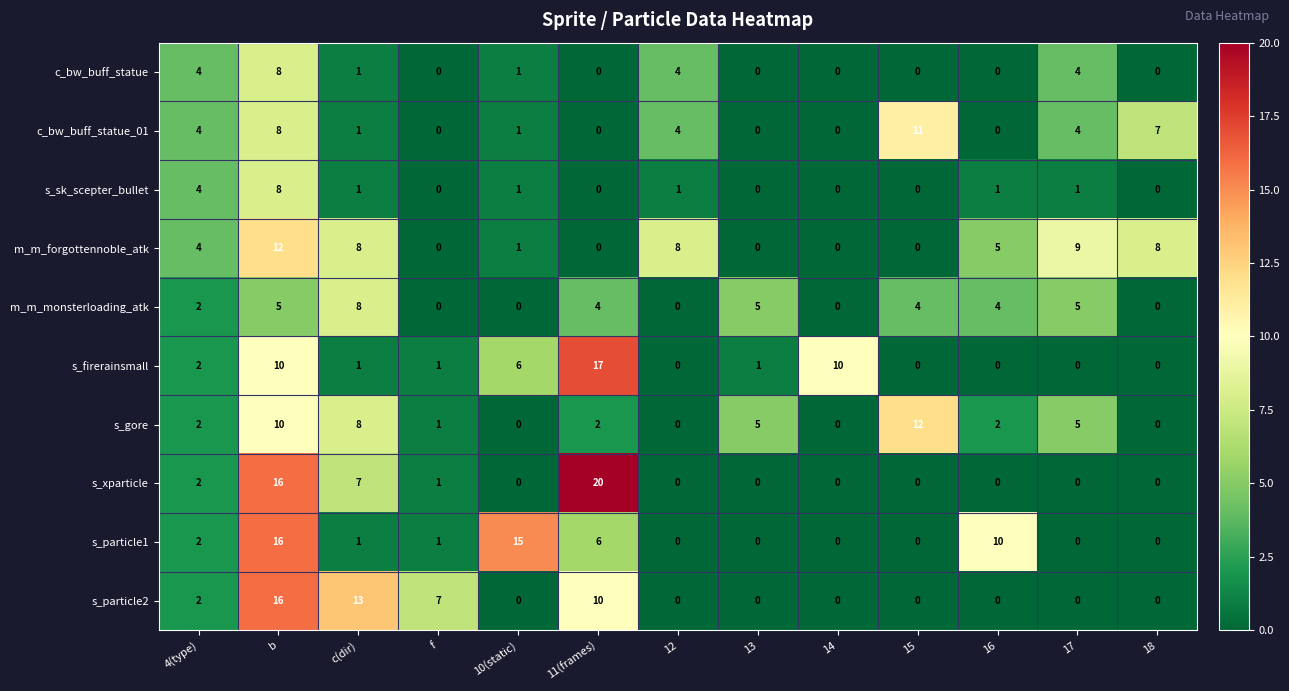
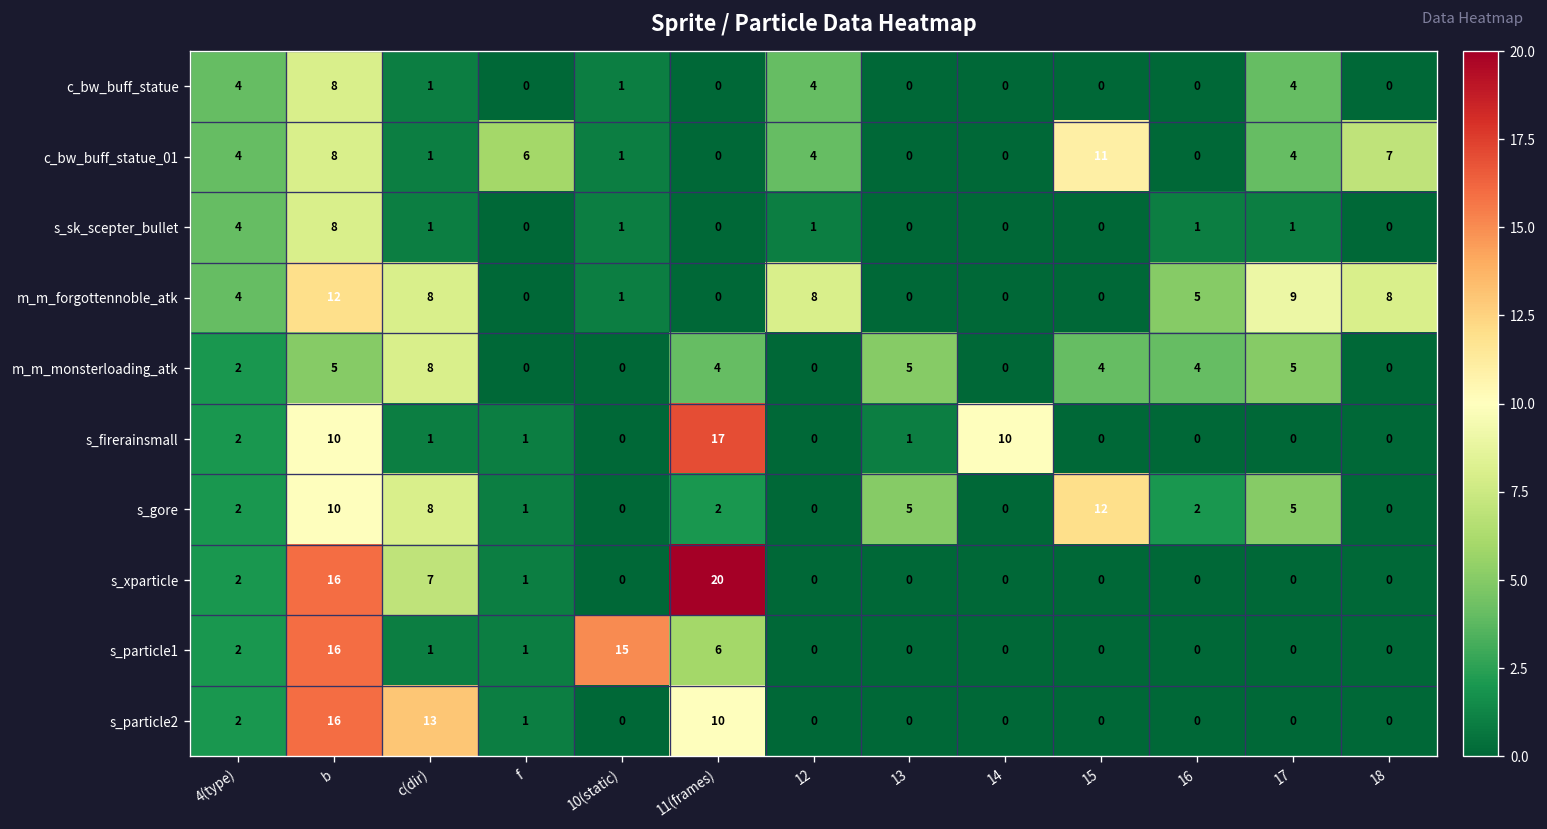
  {
    "c_bw_buff_statue": {
      "4(type)": 4,
      "b": 8,
      "c(dir)": 1,
      "f": 0,
      "10(static)": 1,
      "11(frames)": 0,
      "12": 4,
      "13": 0,
      "14": 0,
      "15": 0,
      "16": 0,
      "17": 4,
      "18": 0
    },
    "c_bw_buff_statue_01": {
      "4(type)": 4,
      "b": 8,
      "c(dir)": 1,
-     "f": 0,
+     "f": 6,
      "10(static)": 1,
      "11(frames)": 0,
      "12": 4,
      "13": 0,
      "14": 0,
      "15": 11,
      "16": 0,
      "17": 4,
      "18": 7
    },
    "s_sk_scepter_bullet": {
      "4(type)": 4,
      "b": 8,
      "c(dir)": 1,
      "f": 0,
      "10(static)": 1,
      "11(frames)": 0,
      "12": 1,
      "13": 0,
      "14": 0,
      "15": 0,
      "16": 1,
      "17": 1,
      "18": 0
    },
    "m_m_forgottennoble_atk": {
      "4(type)": 4,
      "b": 12,
      "c(dir)": 8,
      "f": 0,
      "10(static)": 1,
      "11(frames)": 0,
      "12": 8,
      "13": 0,
      "14": 0,
      "15": 0,
      "16": 5,
      "17": 9,
      "18": 8
    },
    "m_m_monsterloading_atk": {
      "4(type)": 2,
      "b": 5,
      "c(dir)": 8,
      "f": 0,
      "10(static)": 0,
      "11(frames)": 4,
      "12": 0,
      "13": 5,
      "14": 0,
      "15": 4,
      "16": 4,
      "17": 5,
      "18": 0
    },
    "s_firerainsmall": {
      "4(type)": 2,
      "b": 10,
      "c(dir)": 1,
      "f": 1,
-     "10(static)": 6,
+     "10(static)": 0,
      "11(frames)": 17,
      "12": 0,
      "13": 1,
      "14": 10,
      "15": 0,
      "16": 0,
      "17": 0,
      "18": 0
    },
    "s_gore": {
      "4(type)": 2,
      "b": 10,
      "c(dir)": 8,
      "f": 1,
      "10(static)": 0,
      "11(frames)": 2,
      "12": 0,
      "13": 5,
      "14": 0,
      "15": 12,
      "16": 2,
      "17": 5,
      "18": 0
    },
    "s_xparticle": {
      "4(type)": 2,
      "b": 16,
      "c(dir)": 7,
      "f": 1,
      "10(static)": 0,
      "11(frames)": 20,
      "12": 0,
      "13": 0,
      "14": 0,
      "15": 0,
      "16": 0,
      "17": 0,
      "18": 0
    },
    "s_particle1": {
      "4(type)": 2,
      "b": 16,
      "c(dir)": 1,
      "f": 1,
      "10(static)": 15,
      "11(frames)": 6,
      "12": 0,
      "13": 0,
      "14": 0,
      "15": 0,
-     "16": 10,
+     "16": 0,
      "17": 0,
      "18": 0
    },
    "s_particle2": {
      "4(type)": 2,
      "b": 16,
      "c(dir)": 13,
-     "f": 7,
+     "f": 1,
      "10(static)": 0,
      "11(frames)": 10,
      "12": 0,
      "13": 0,
      "14": 0,
      "15": 0,
      "16": 0,
      "17": 0,
      "18": 0
    }
  }
